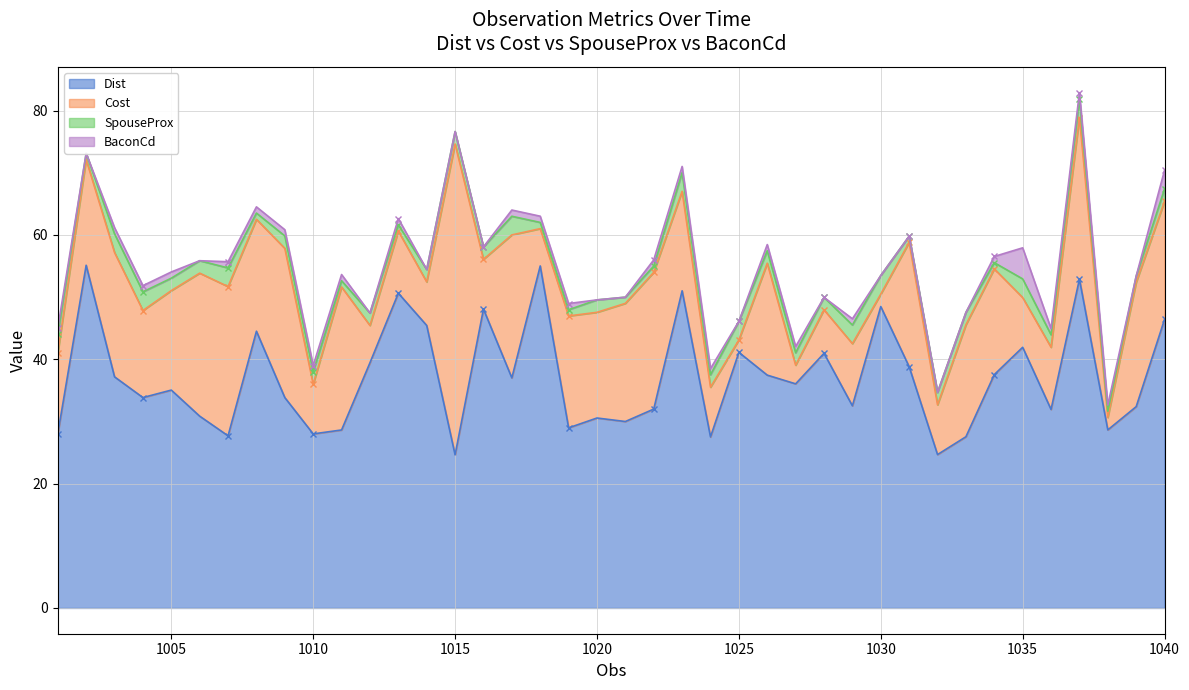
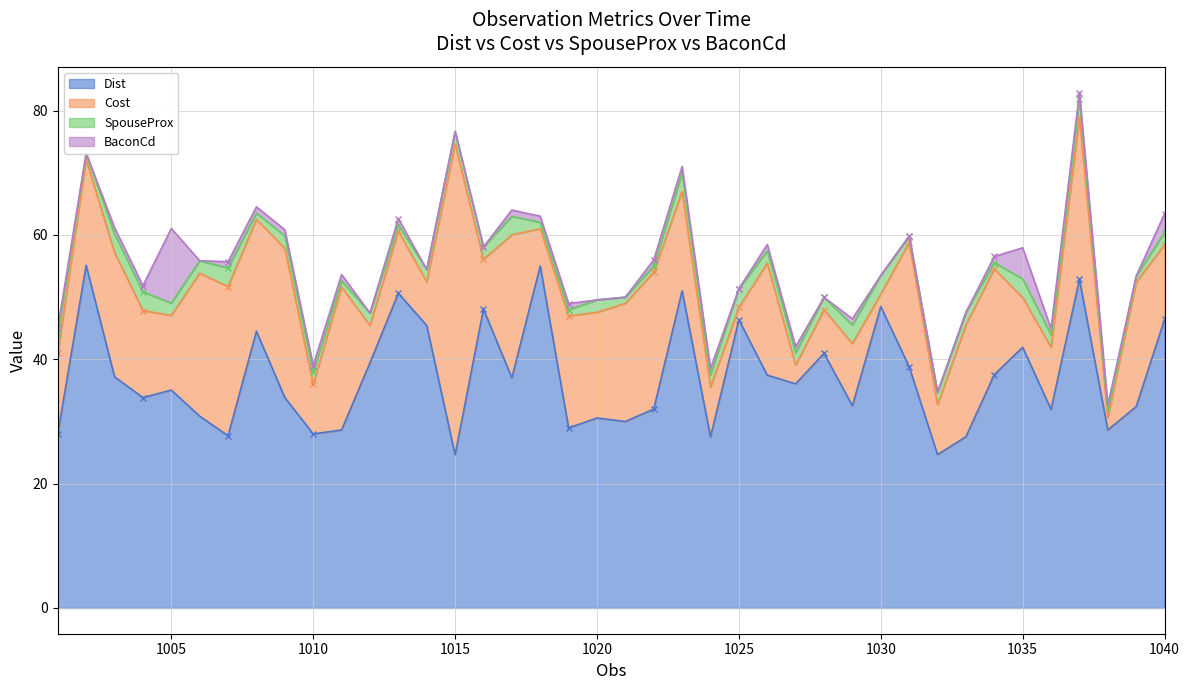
  {
    "Dist": {
      "1005": 35,
      "1010": 28,
      "1015": 25,
      "1020": 31,
-     "1025": 41,
+     "1025": 46,
      "1030": 48,
      "1035": 42,
      "1040": 46
    },
    "Cost": {
-     "1005": 16,
+     "1005": 12,
      "1010": 8,
      "1015": 50,
      "1020": 17,
      "1025": 2,
      "1030": 2,
      "1035": 8,
-     "1040": 19
+     "1040": 12
    },
    "SpouseProx": {
      "1005": 2,
      "1010": 2,
      "1035": 3,
      "1040": 2
    },
    "BaconCd": {
-     "1005": 1,
+     "1005": 12,
      "1010": 1,
      "1035": 5,
      "1040": 3
    }
  }
